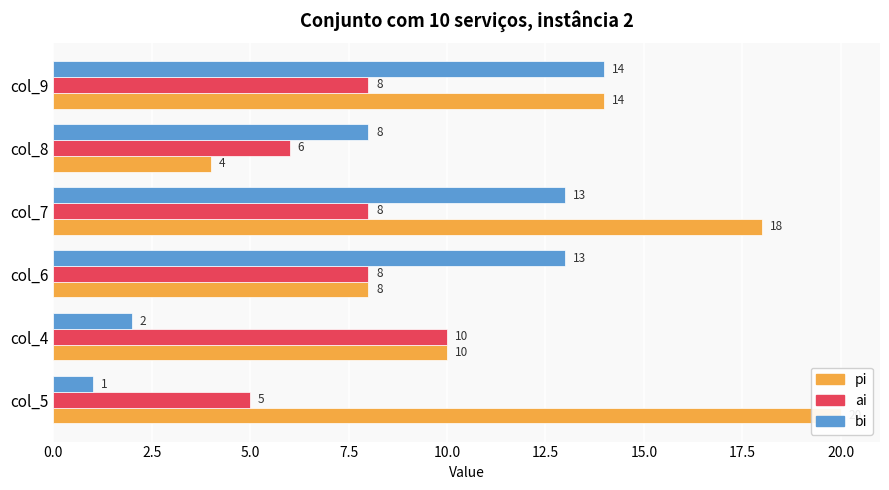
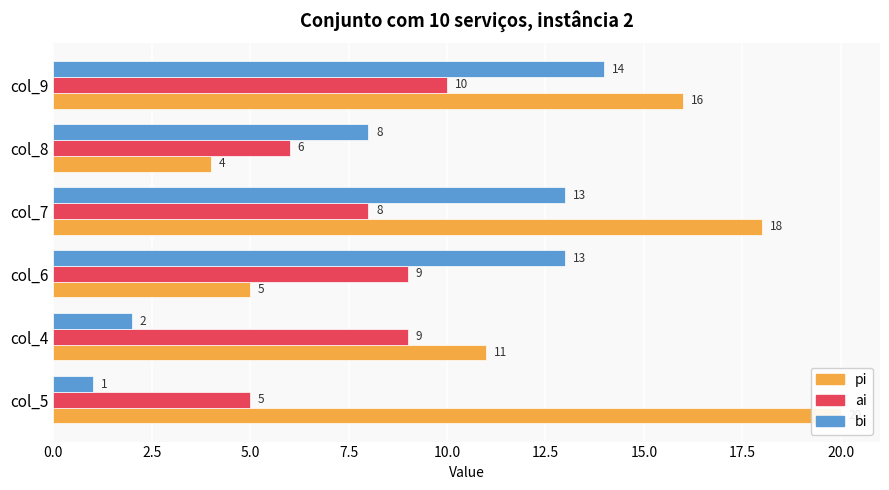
  {
    "pi": {
-     "col_9": 14,
+     "col_9": 16,
      "col_8": 4,
      "col_7": 18,
-     "col_6": 8,
-     "col_4": 10
+     "col_6": 5,
+     "col_4": 11
    },
    "ai": {
-     "col_9": 8,
+     "col_9": 10,
      "col_8": 6,
      "col_7": 8,
-     "col_6": 8,
-     "col_4": 10,
+     "col_6": 9,
+     "col_4": 9,
      "col_5": 5
    },
    "bi": {
      "col_9": 14,
      "col_8": 8,
      "col_7": 13,
      "col_6": 13,
      "col_4": 2,
      "col_5": 1
    }
  }
